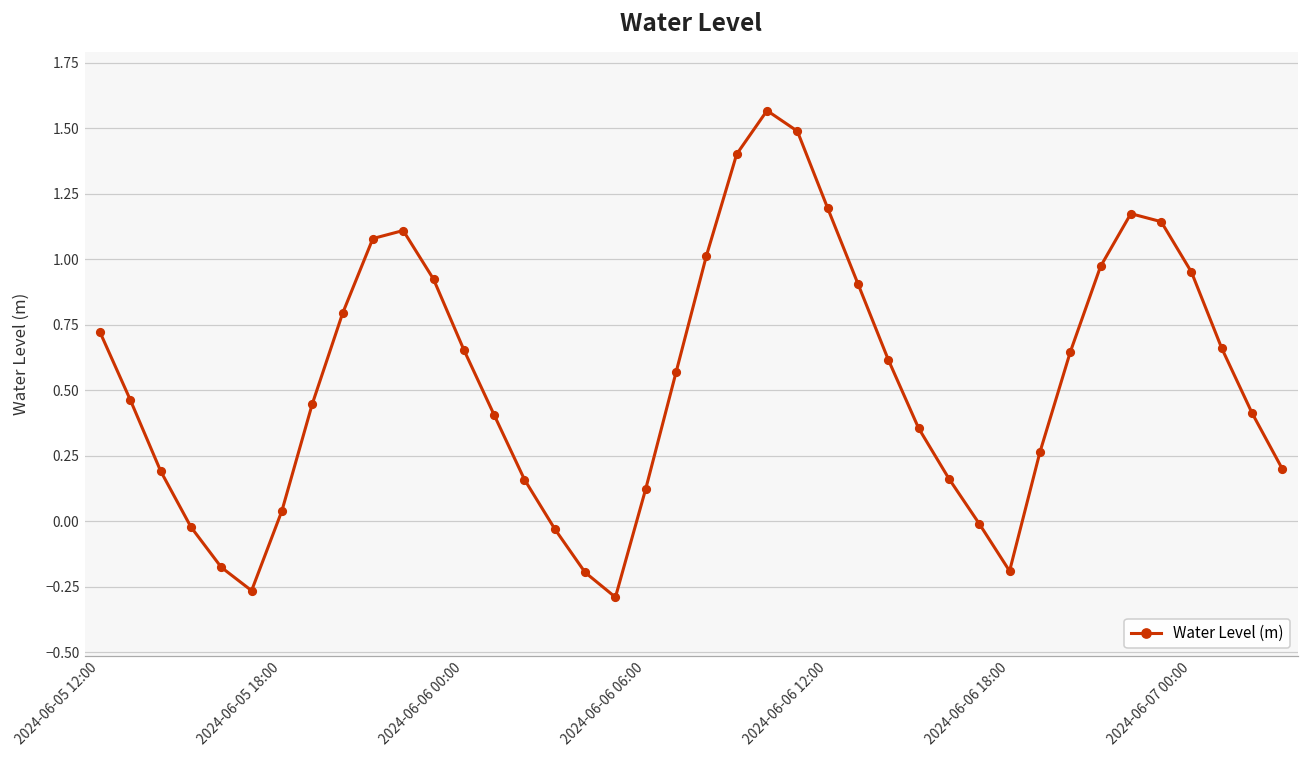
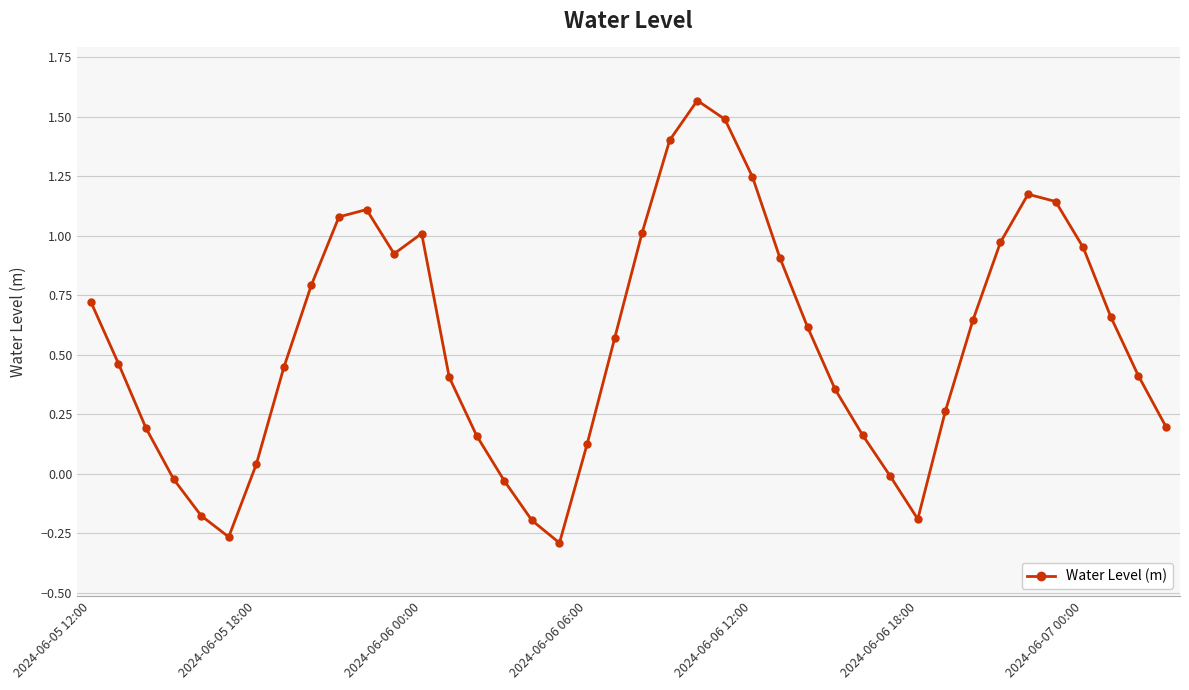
  {
    "2024-06-05 12:00": 0.72,
    "2024-06-05 18:00": 0.04,
-   "2024-06-06 00:00": 0.65,
+   "2024-06-06 00:00": 1.01,
    "2024-06-06 06:00": 0.12,
-   "2024-06-06 12:00": 1.19,
+   "2024-06-06 12:00": 1.25,
    "2024-06-06 18:00": -0.19,
    "2024-06-07 00:00": 0.95
  }
